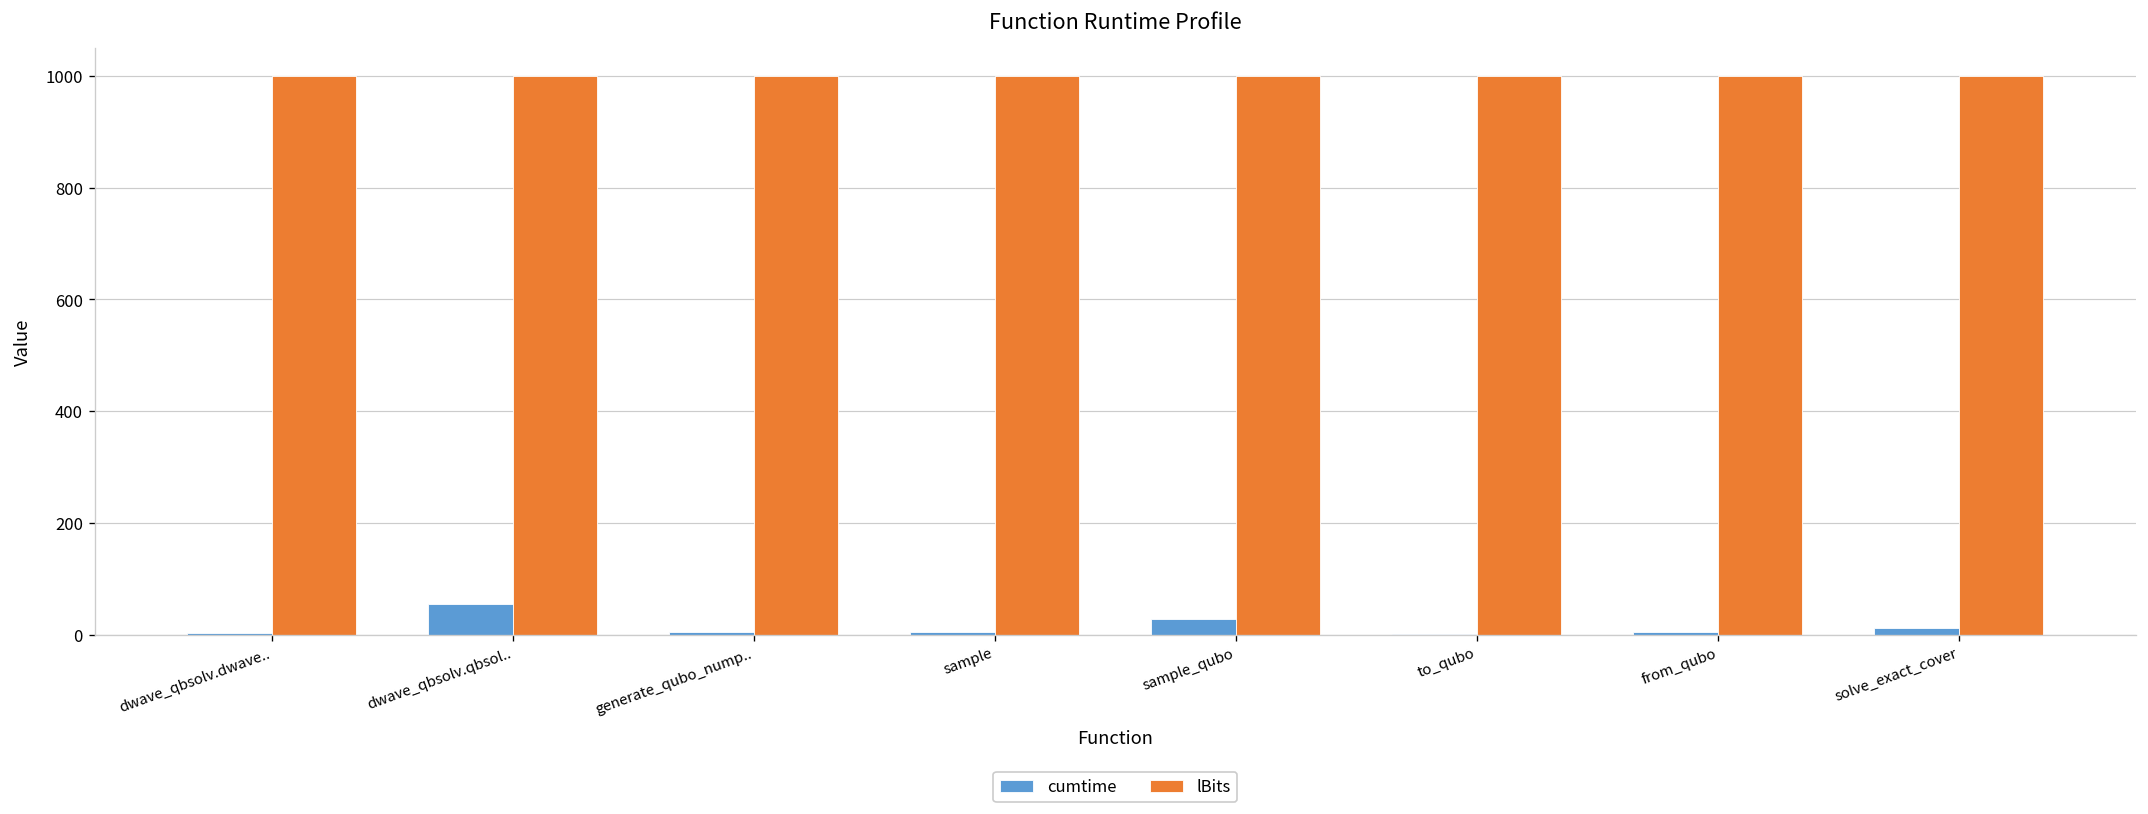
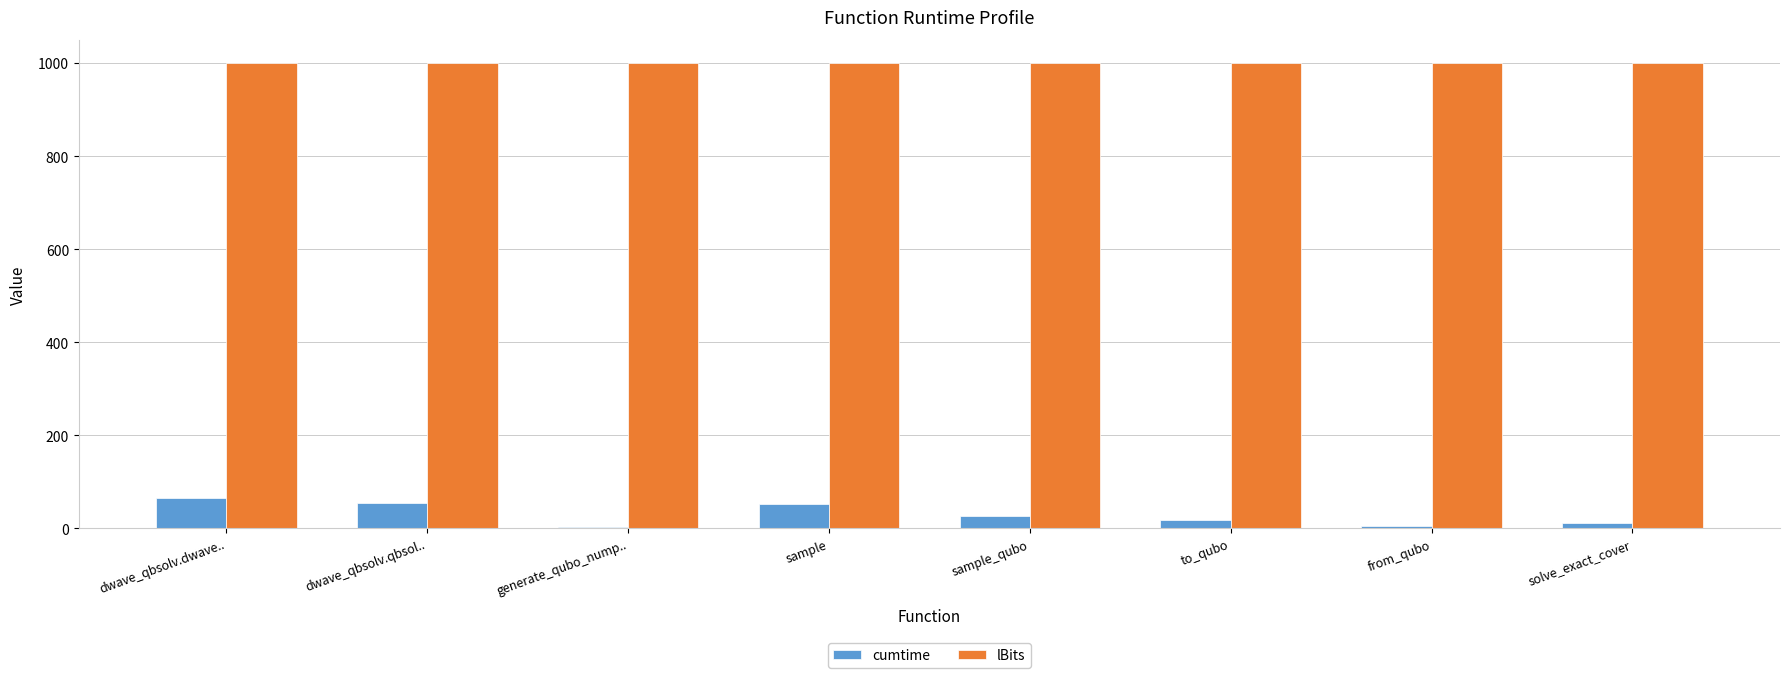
  {
    "cumtime": {
-     "dwave_qbsolv.dwave..": 0,
+     "dwave_qbsolv.dwave..": 70,
      "dwave_qbsolv.qbsol..": 50,
-     "sample": 0,
+     "sample": 50,
      "sample_qubo": 30,
-     "to_qubo": 0,
+     "to_qubo": 20,
      "solve_exact_cover": 10
    },
    "lBits": {
      "dwave_qbsolv.dwave..": 1000,
      "dwave_qbsolv.qbsol..": 1000,
      "generate_qubo_nump..": 1000,
      "sample": 1000,
      "sample_qubo": 1000,
      "to_qubo": 1000,
      "from_qubo": 1000,
      "solve_exact_cover": 1000
    }
  }
